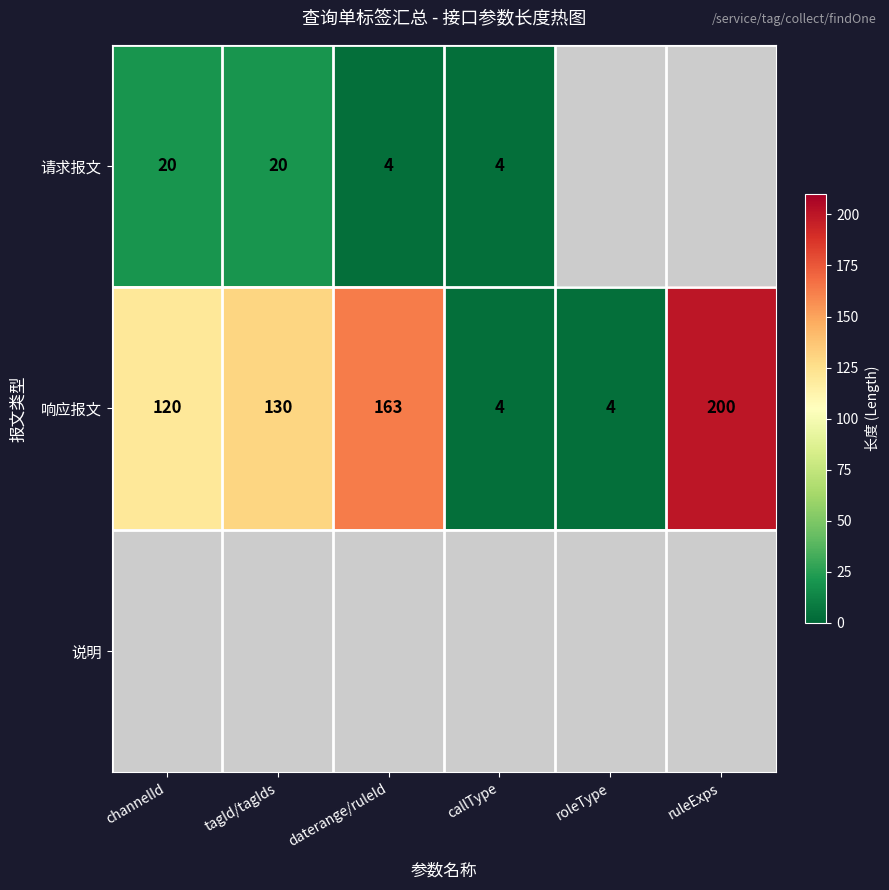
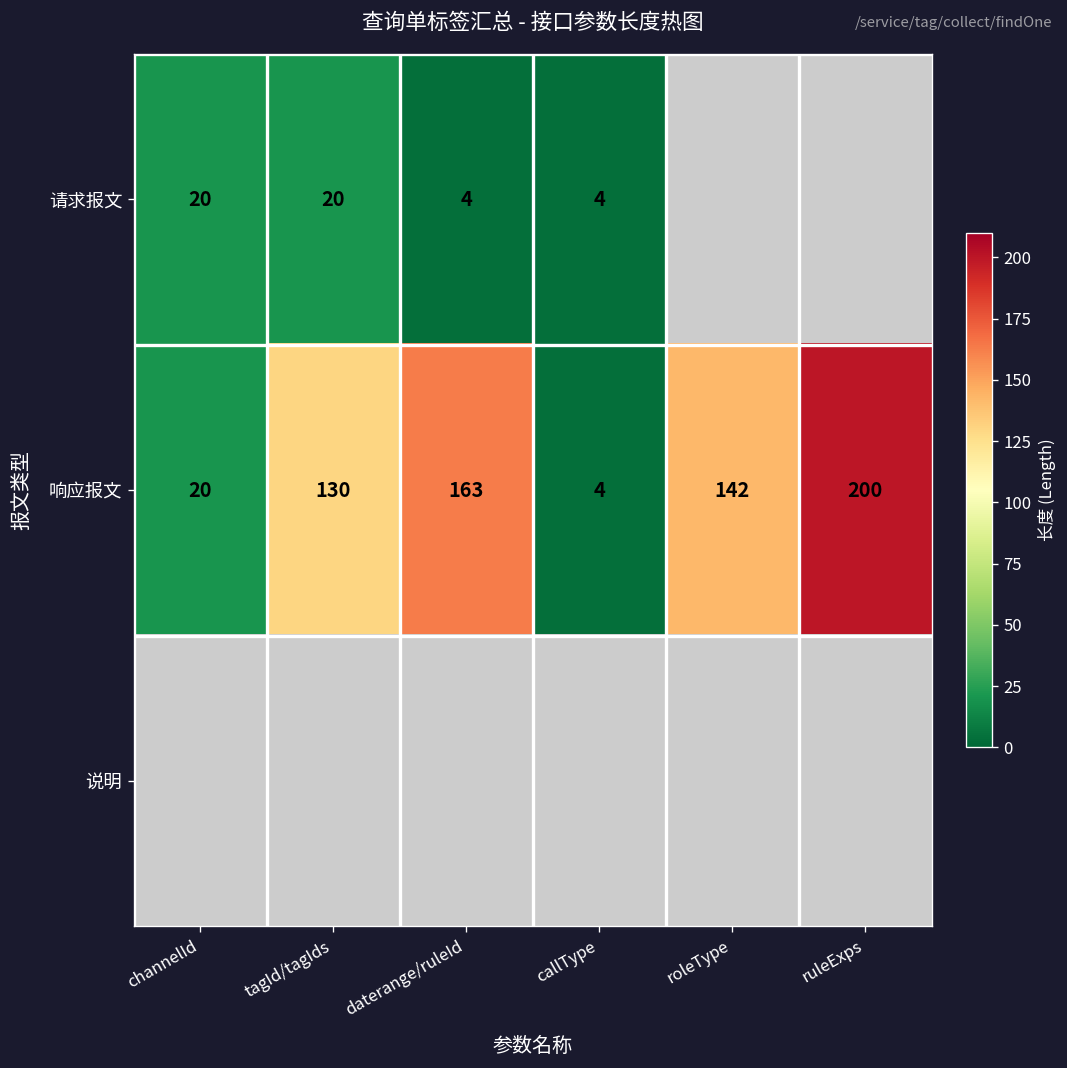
  {
    "请求报文": {
      "channelId": 20,
      "tagId/tagIds": 20,
      "daterange/ruleId": 4,
      "callType": 4
    },
    "响应报文": {
-     "channelId": 120,
+     "channelId": 20,
      "tagId/tagIds": 130,
      "daterange/ruleId": 163,
      "callType": 4,
-     "roleType": 4,
+     "roleType": 142,
      "ruleExps": 200
    }
  }
